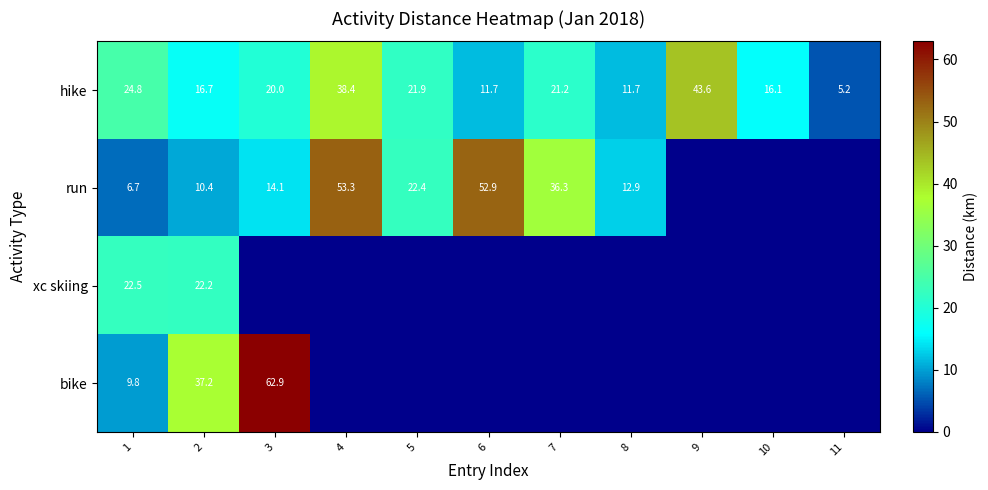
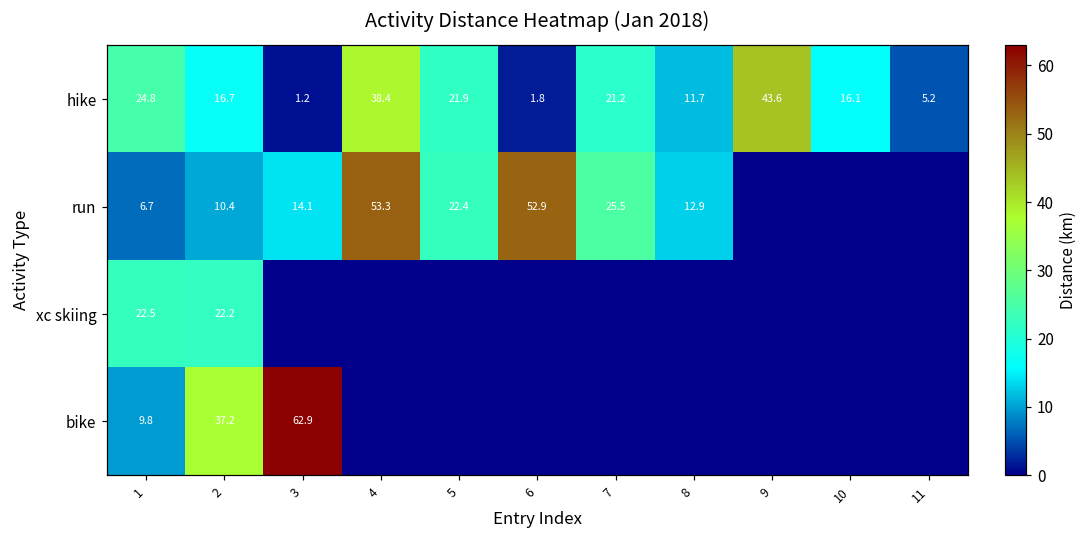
  {
    "hike": {
      "1": 24.8,
      "2": 16.7,
-     "3": 20.0,
+     "3": 1.2,
      "4": 38.4,
      "5": 21.9,
-     "6": 11.7,
+     "6": 1.8,
      "7": 21.2,
      "8": 11.7,
      "9": 43.6,
      "10": 16.1,
      "11": 5.2
    },
    "run": {
      "1": 6.7,
      "2": 10.4,
      "3": 14.1,
      "4": 53.3,
      "5": 22.4,
      "6": 52.9,
-     "7": 36.3,
+     "7": 25.5,
      "8": 12.9
    },
    "xc skiing": {
      "1": 22.5,
      "2": 22.2
    },
    "bike": {
      "1": 9.8,
      "2": 37.2,
      "3": 62.9
    }
  }
